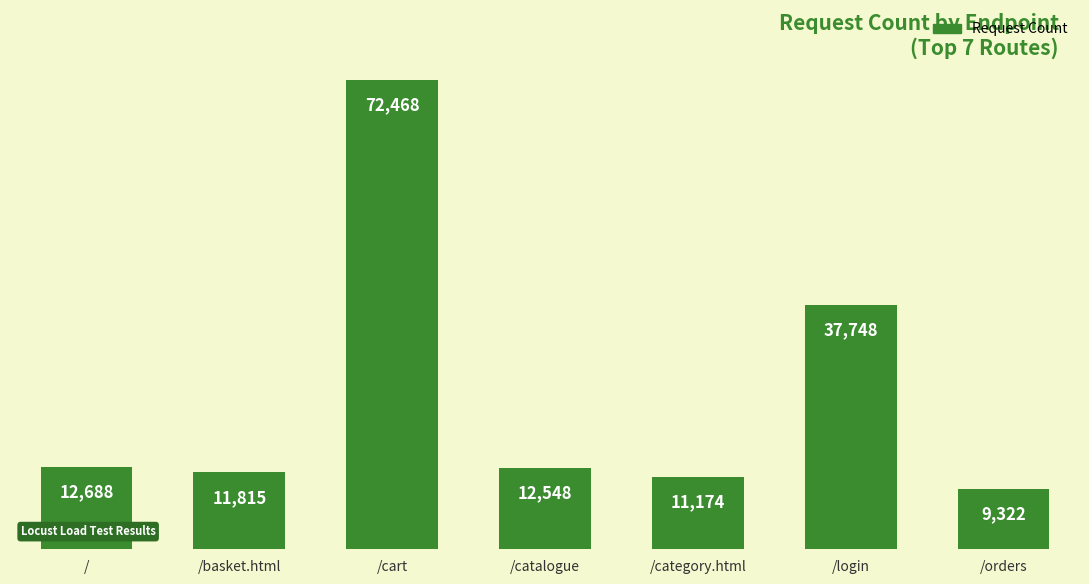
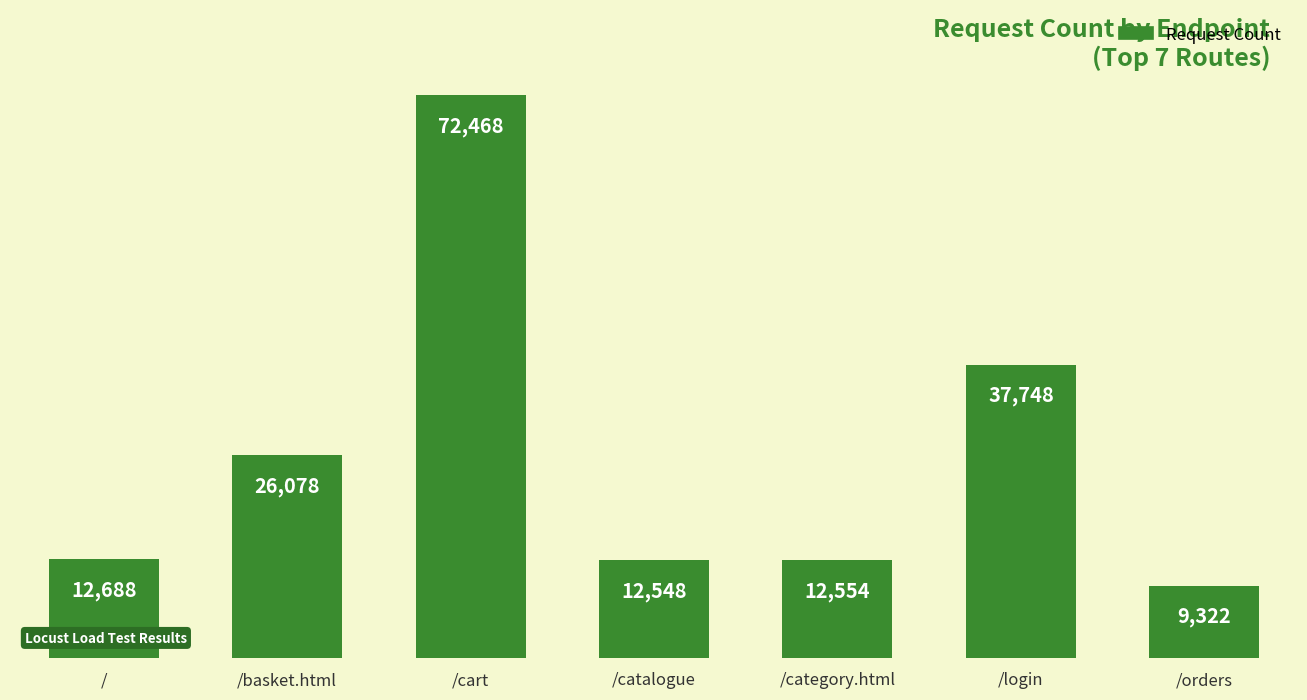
  {
    "/": "12,688",
-   "/basket.html": "11,815",
+   "/basket.html": "26,078",
    "/cart": "72,468",
    "/catalogue": "12,548",
-   "/category.html": "11,174",
+   "/category.html": "12,554",
    "/login": "37,748",
    "/orders": "9,322"
  }
